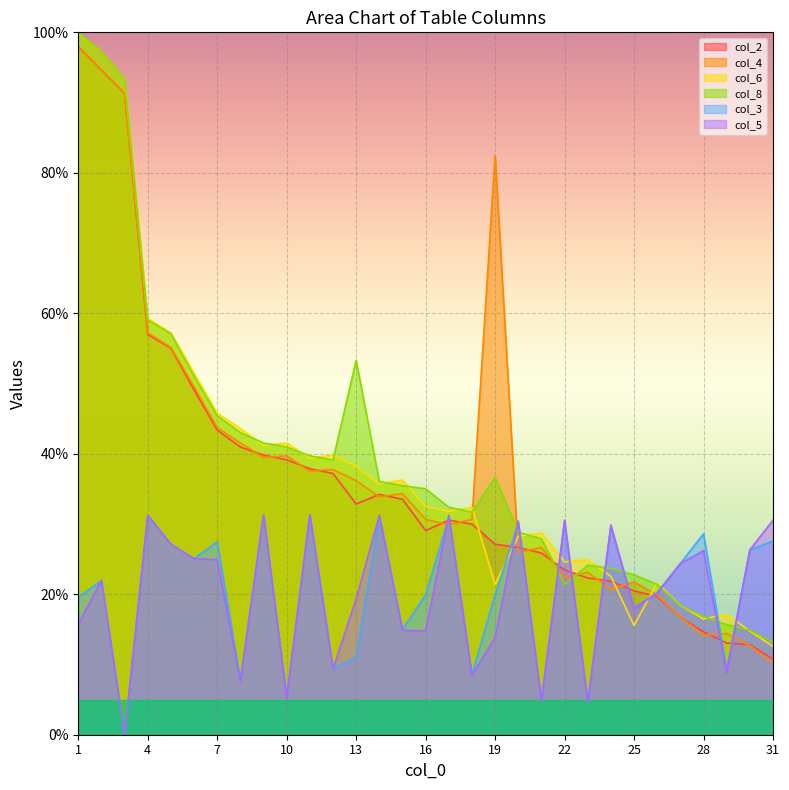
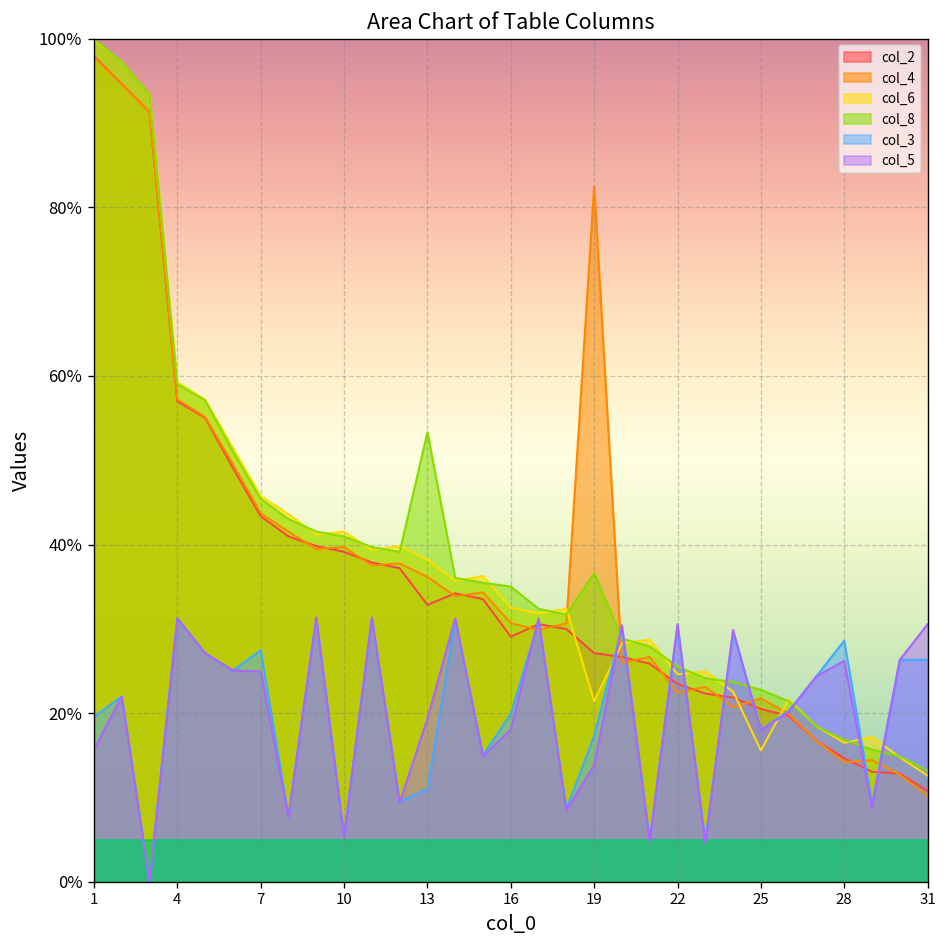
  {
    "col_2": {
      "10": "39%",
      "13": "33%",
      "16": "29%",
      "19": "27%",
      "22": "23%",
      "25": "20%",
      "28": "15%",
      "31": "11%"
    },
    "col_4": {
      "10": "40%",
      "13": "36%",
      "16": "31%",
      "19": "82%",
      "22": "22%",
      "25": "22%",
      "28": "14%",
      "31": "10%"
    },
    "col_6": {
      "10": "42%",
      "13": "38%",
      "16": "32%",
      "19": "21%",
      "22": "25%",
      "25": "16%",
      "31": "13%"
    },
    "col_8": {
      "10": "41%",
      "13": "53%",
      "16": "35%",
      "19": "37%",
-     "22": "21%",
+     "22": "26%",
      "25": "23%",
      "31": "13%"
    },
    "col_3": {
      "1": "20%",
      "7": "27%",
      "13": "11%",
      "16": "20%",
-     "19": "20%",
+     "19": "17%",
      "28": "29%",
-     "31": "28%"
+     "31": "26%"
    },
    "col_5": {
      "1": "16%",
      "7": "25%",
      "13": "19%",
-     "16": "15%",
+     "16": "18%",
      "19": "14%",
      "28": "26%",
      "31": "31%"
    }
  }
